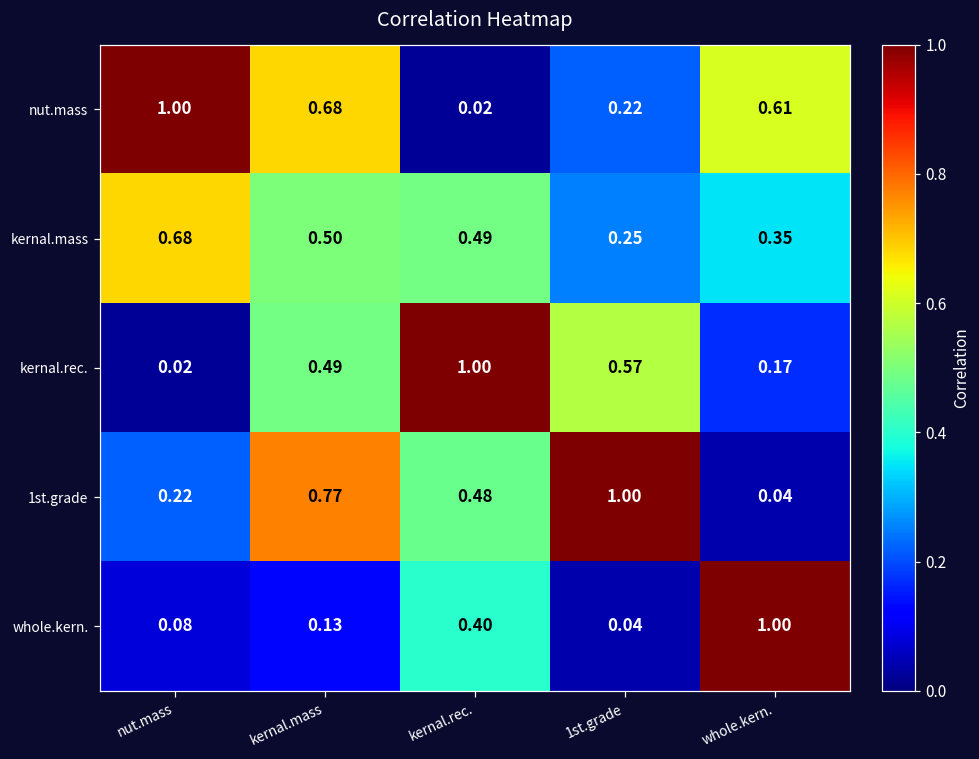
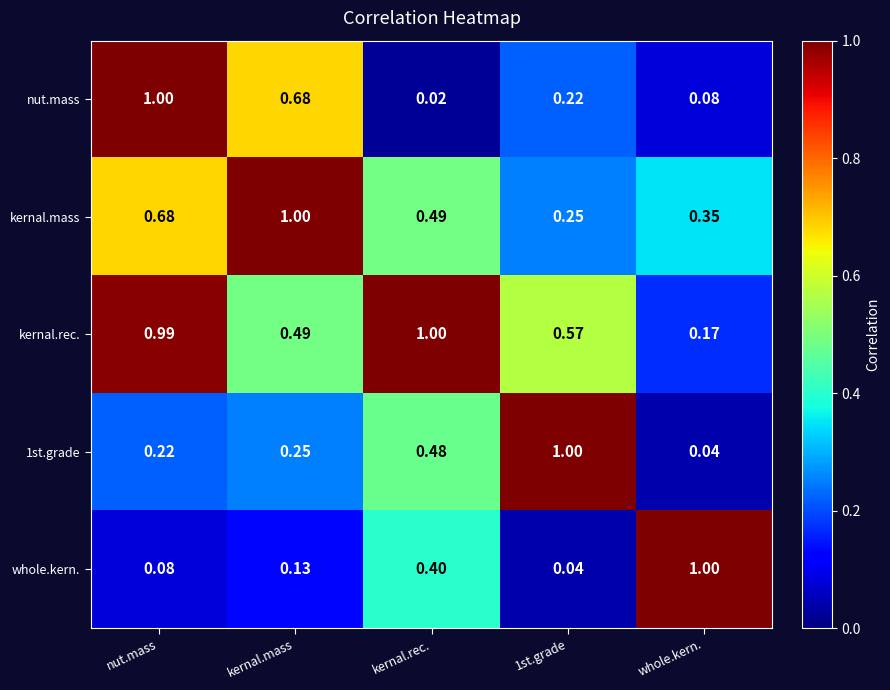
  {
    "nut.mass": {
      "nut.mass": 1.00,
      "kernal.mass": 0.68,
      "kernal.rec.": 0.02,
      "1st.grade": 0.22,
-     "whole.kern.": 0.61
+     "whole.kern.": 0.08
    },
    "kernal.mass": {
      "nut.mass": 0.68,
-     "kernal.mass": 0.50,
+     "kernal.mass": 1.00,
      "kernal.rec.": 0.49,
      "1st.grade": 0.25,
      "whole.kern.": 0.35
    },
    "kernal.rec.": {
-     "nut.mass": 0.02,
+     "nut.mass": 0.99,
      "kernal.mass": 0.49,
      "kernal.rec.": 1.00,
      "1st.grade": 0.57,
      "whole.kern.": 0.17
    },
    "1st.grade": {
      "nut.mass": 0.22,
-     "kernal.mass": 0.77,
+     "kernal.mass": 0.25,
      "kernal.rec.": 0.48,
      "1st.grade": 1.00,
      "whole.kern.": 0.04
    },
    "whole.kern.": {
      "nut.mass": 0.08,
      "kernal.mass": 0.13,
      "kernal.rec.": 0.40,
      "1st.grade": 0.04,
      "whole.kern.": 1.00
    }
  }
